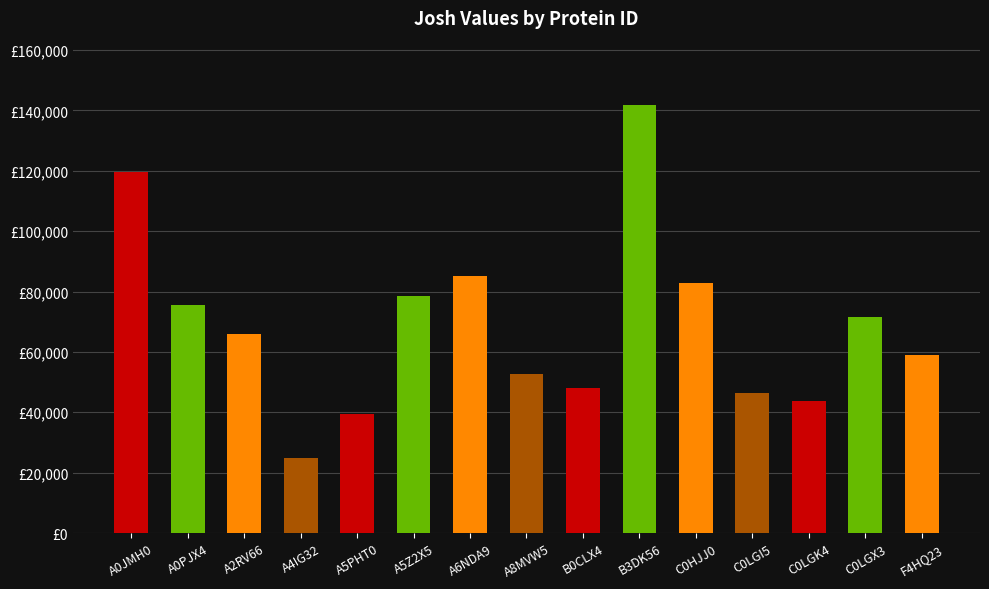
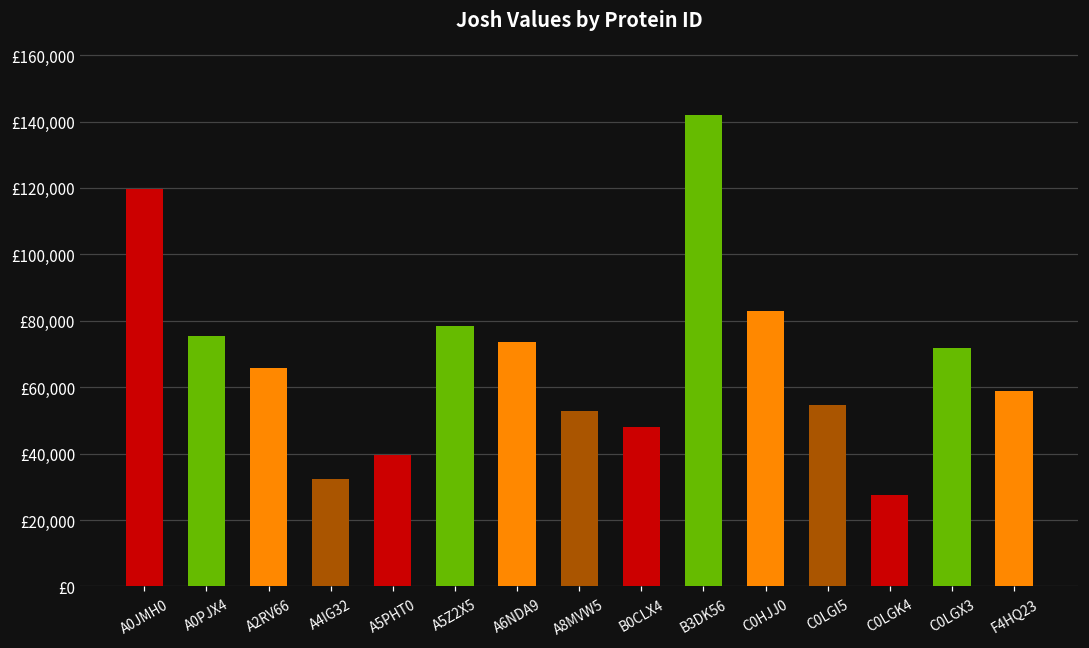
  {
    "A0JMH0": "£120,000",
    "A0PJX4": "£75,000",
    "A2RV66": "£66,000",
-   "A4IG32": "£25,000",
+   "A4IG32": "£32,000",
    "A5PHT0": "£39,000",
    "A5Z2X5": "£79,000",
-   "A6NDA9": "£85,000",
+   "A6NDA9": "£74,000",
    "A8MVW5": "£53,000",
    "B0CLX4": "£48,000",
    "B3DK56": "£142,000",
    "C0HJJ0": "£83,000",
-   "C0LGI5": "£46,000",
-   "C0LGK4": "£44,000",
+   "C0LGI5": "£55,000",
+   "C0LGK4": "£28,000",
    "C0LGX3": "£72,000",
    "F4HQ23": "£59,000"
  }
